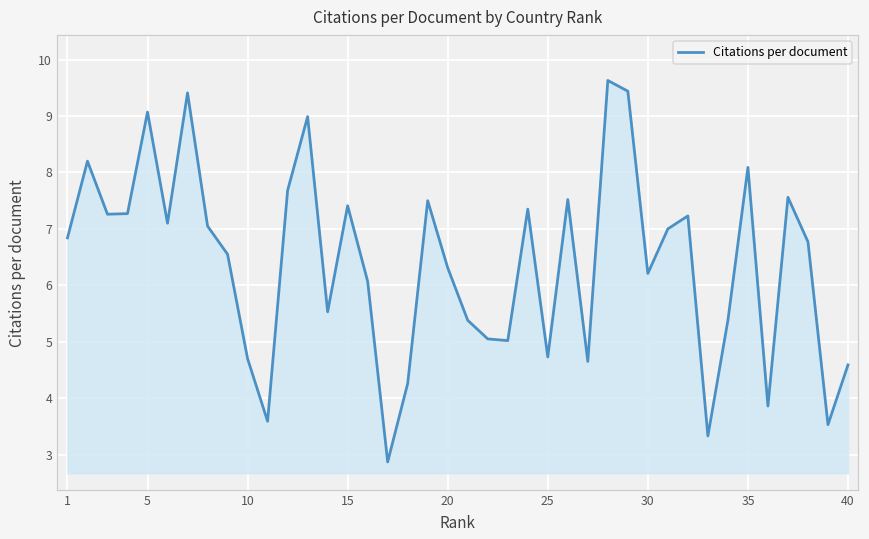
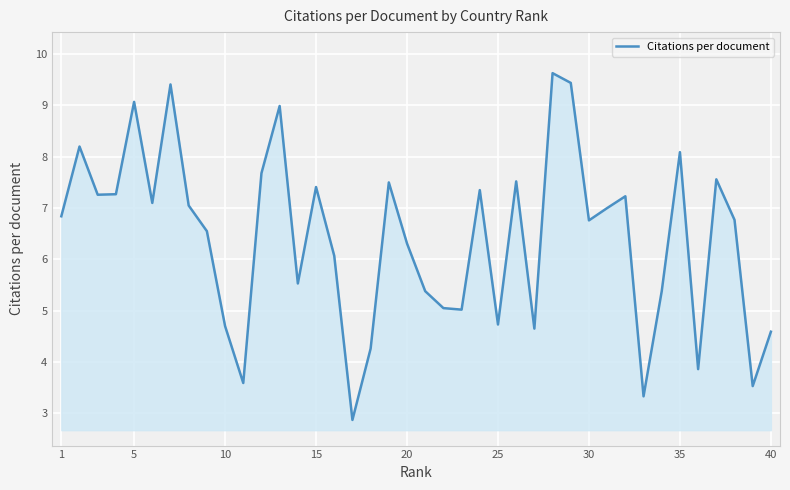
  {
    "1": 6.8,
    "5": 9.1,
    "10": 4.7,
    "15": 7.4,
    "20": 6.3,
    "25": 4.7,
-   "30": 6.2,
+   "30": 6.8,
    "35": 8.1,
    "40": 4.6
  }
